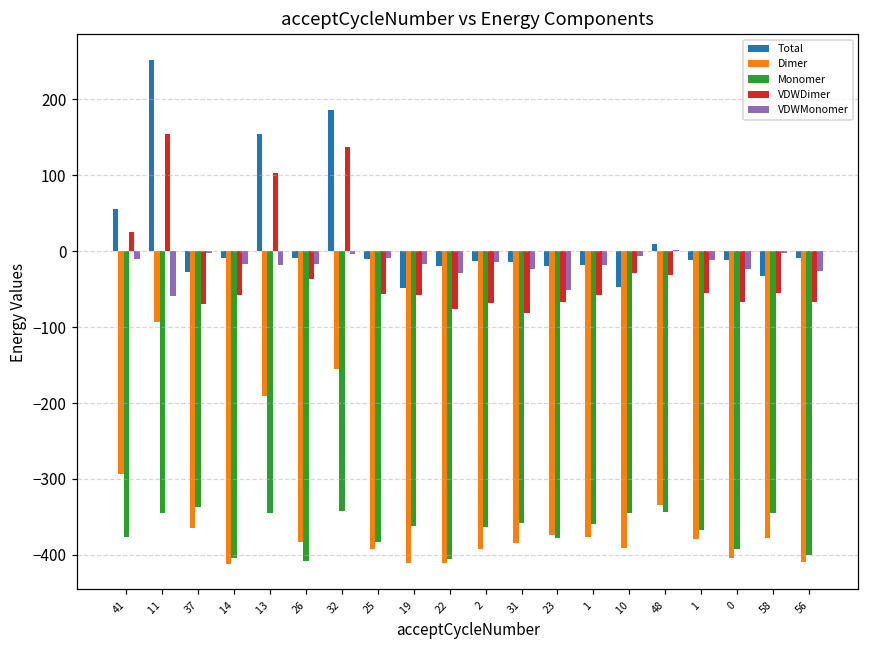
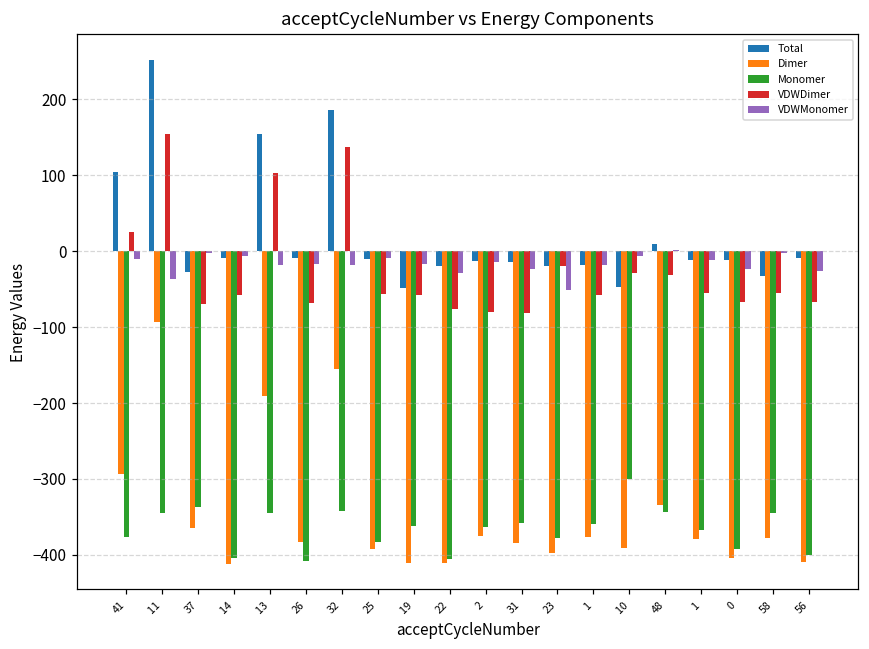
  {
    "Total": {
-     "41": 50,
+     "41": 100,
      "11": 250,
      "37": -30,
      "14": -10,
      "13": 150,
      "26": -10,
      "32": 190,
      "25": -10,
      "19": -50,
      "22": -20,
      "2": -10,
      "31": -10,
      "23": -20,
      "10": -50,
      "48": 10,
      "0": -10,
      "58": -30,
      "56": -10
    },
    "Dimer": {
      "41": -290,
      "11": -90,
      "37": -360,
      "14": -410,
      "13": -190,
      "26": -380,
      "32": -160,
      "25": -390,
      "19": -410,
      "22": -410,
-     "2": -390,
+     "2": -380,
      "31": -380,
-     "23": -370,
+     "23": -400,
      "10": -390,
      "48": -330,
      "0": -400,
      "58": -380,
      "56": -410
    },
    "Monomer": {
      "41": -380,
      "11": -340,
      "37": -340,
      "14": -400,
      "13": -340,
      "26": -410,
      "32": -340,
      "25": -380,
      "19": -360,
      "22": -400,
      "2": -360,
      "31": -360,
      "23": -380,
-     "10": -340,
+     "10": -300,
      "48": -340,
      "0": -390,
      "58": -340,
      "56": -400
    },
    "VDWDimer": {
      "41": 30,
      "11": 150,
      "37": -70,
      "14": -60,
      "13": 100,
-     "26": -40,
+     "26": -70,
      "32": 140,
      "25": -60,
      "19": -60,
      "22": -80,
-     "2": -70,
+     "2": -80,
      "31": -80,
-     "23": -70,
+     "23": -20,
      "10": -30,
      "48": -30,
      "0": -70,
      "58": -50,
      "56": -70
    },
    "VDWMonomer": {
      "41": -10,
-     "11": -60,
-     "14": -20,
+     "11": -40,
+     "14": -10,
      "13": -20,
      "26": -20,
-     "32": 0,
+     "32": -20,
      "25": -10,
      "19": -20,
      "22": -30,
      "2": -10,
      "31": -20,
      "23": -50,
      "10": -10,
      "0": -20,
      "56": -30
    }
  }
